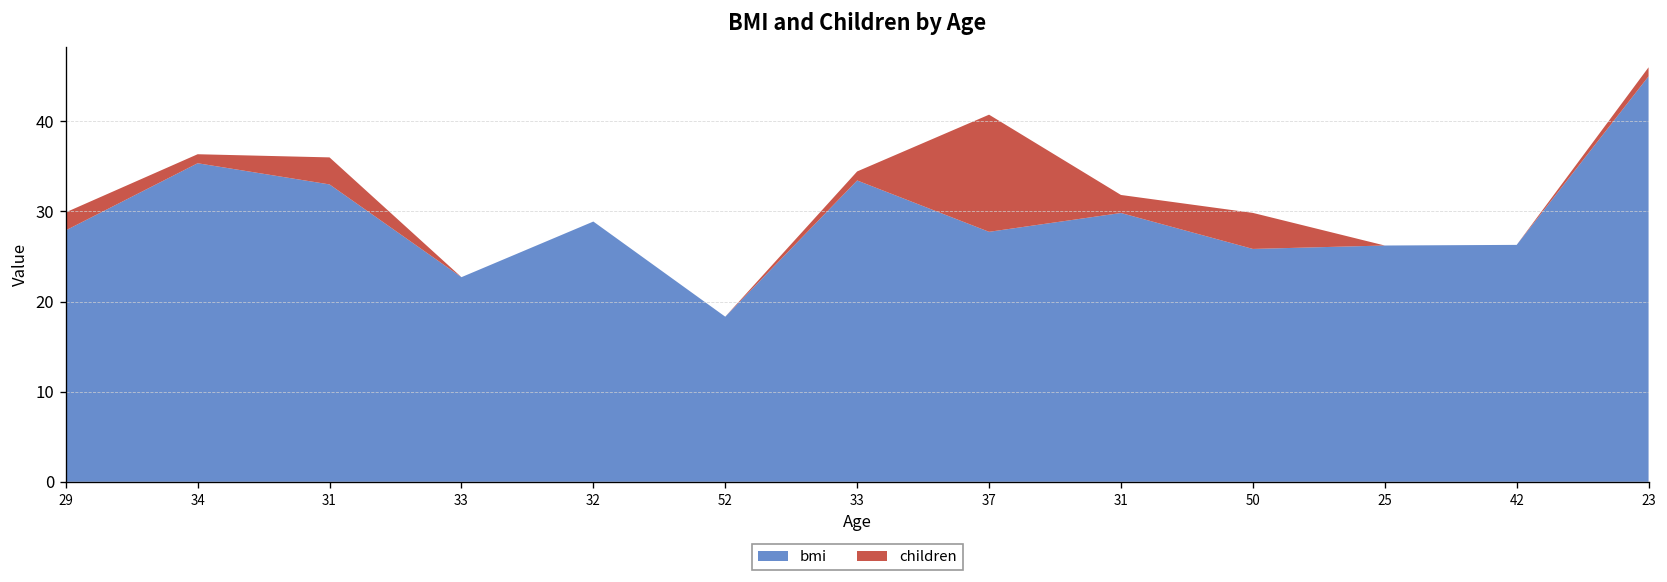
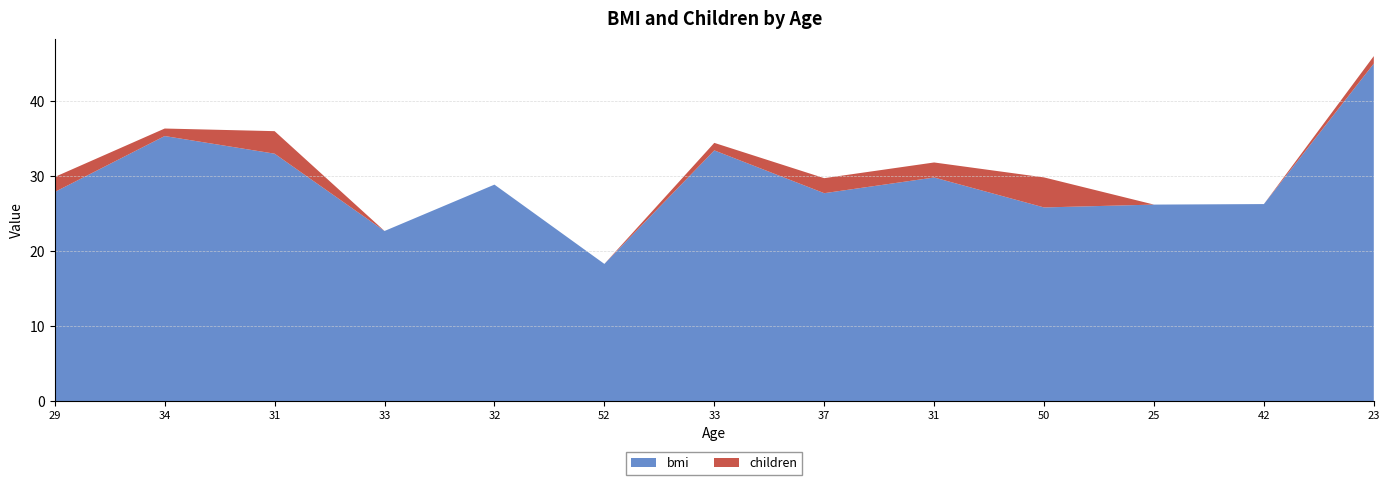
  {
    "bmi": {
      "29": 28,
      "34": 35,
      "37": 28,
      "50": 26,
      "23": 45
    },
    "children": {
      "29": 2,
      "34": 1,
-     "37": 13,
+     "37": 2,
      "50": 4,
      "23": 1
    }
  }
